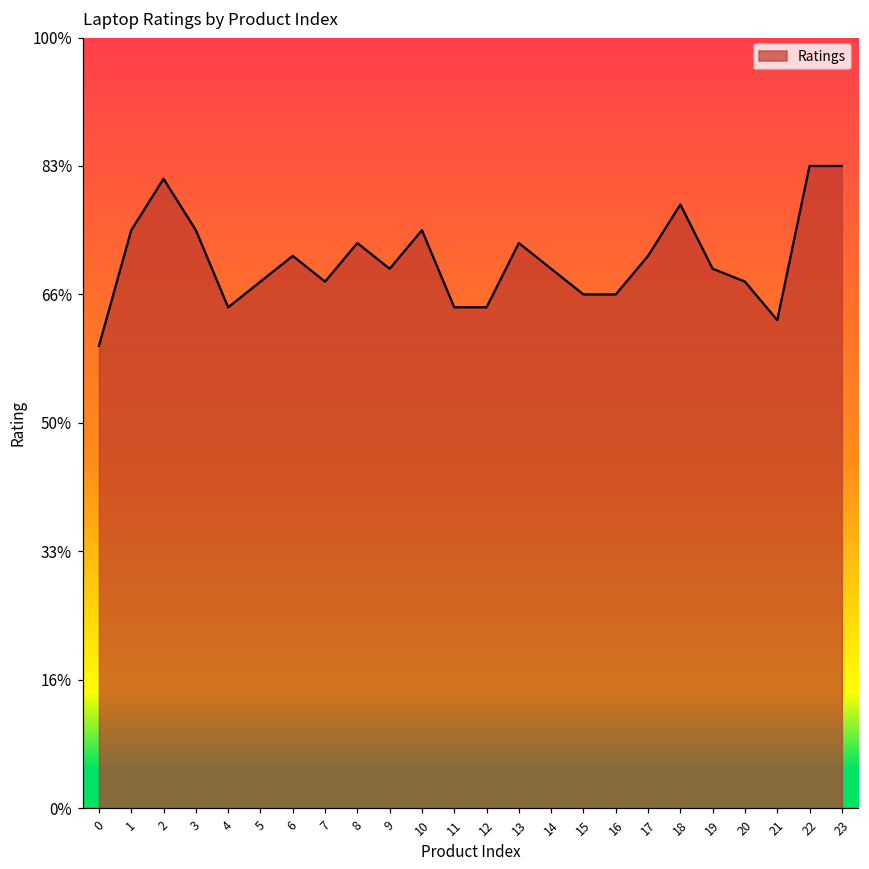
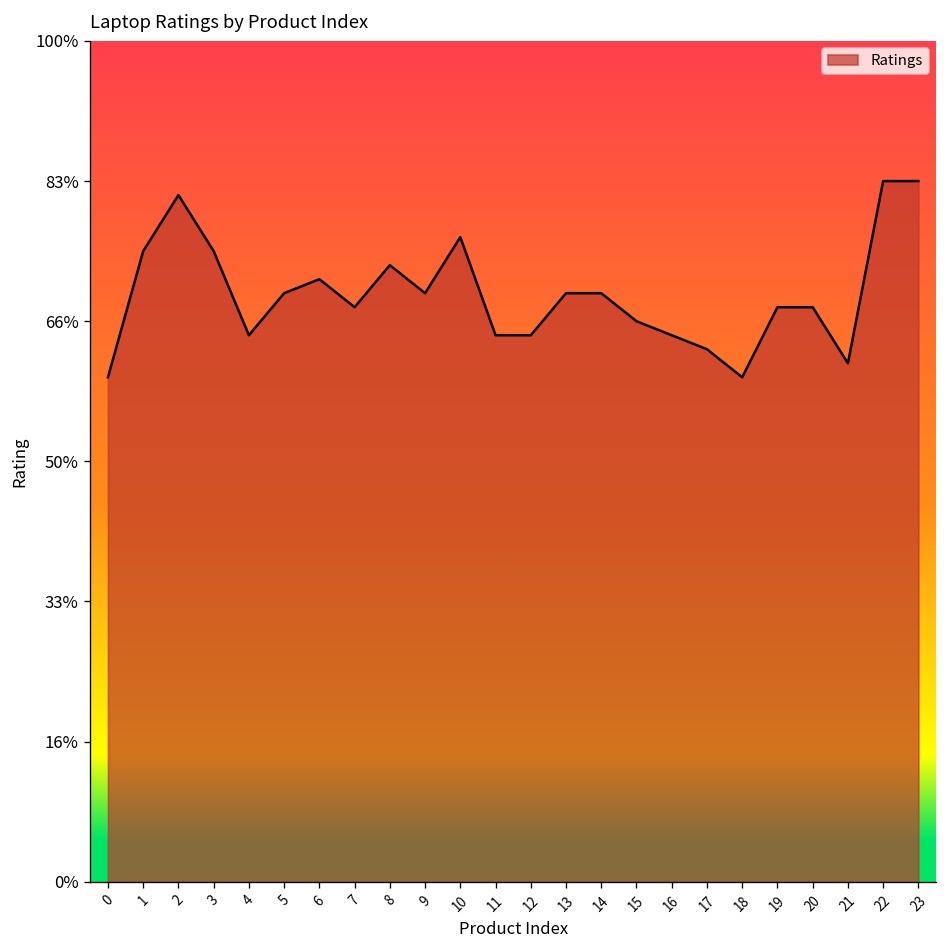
  {
    "0": "60%",
    "1": "75%",
    "2": "82%",
    "3": "75%",
    "4": "65%",
-   "5": "68%",
+   "5": "70%",
    "6": "72%",
    "7": "68%",
    "8": "73%",
    "9": "70%",
-   "10": "75%",
+   "10": "77%",
    "11": "65%",
    "12": "65%",
-   "13": "73%",
+   "13": "70%",
    "14": "70%",
    "15": "67%",
-   "16": "67%",
-   "17": "72%",
-   "18": "78%",
-   "19": "70%",
+   "16": "65%",
+   "17": "63%",
+   "18": "60%",
+   "19": "68%",
    "20": "68%",
-   "21": "63%",
+   "21": "62%",
    "22": "83%",
    "23": "83%"
  }
